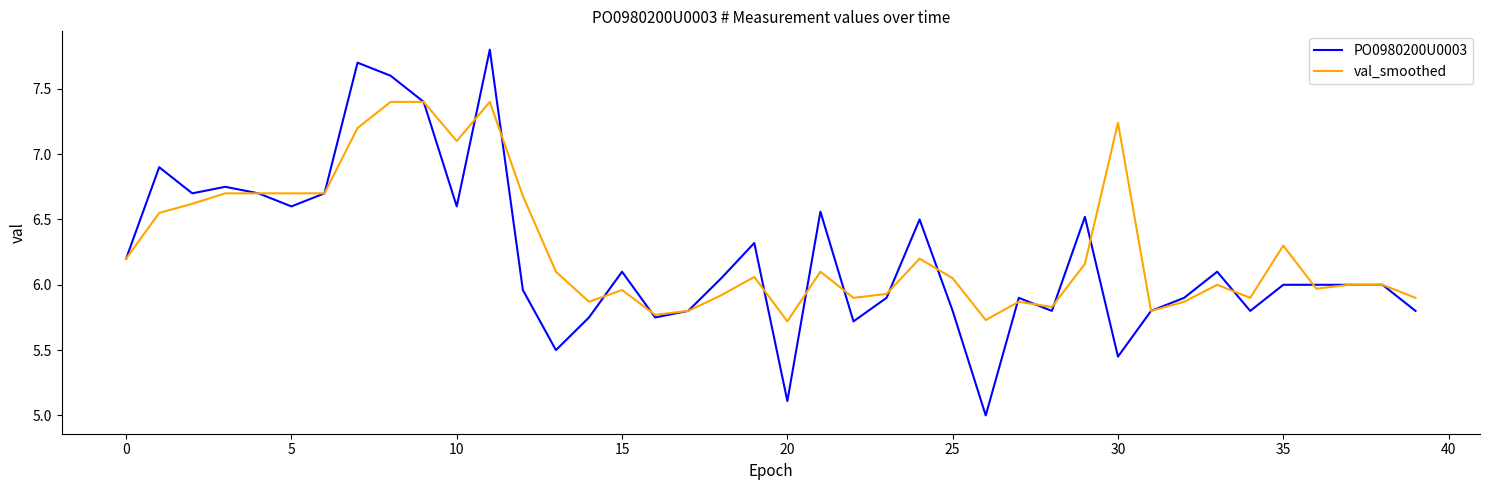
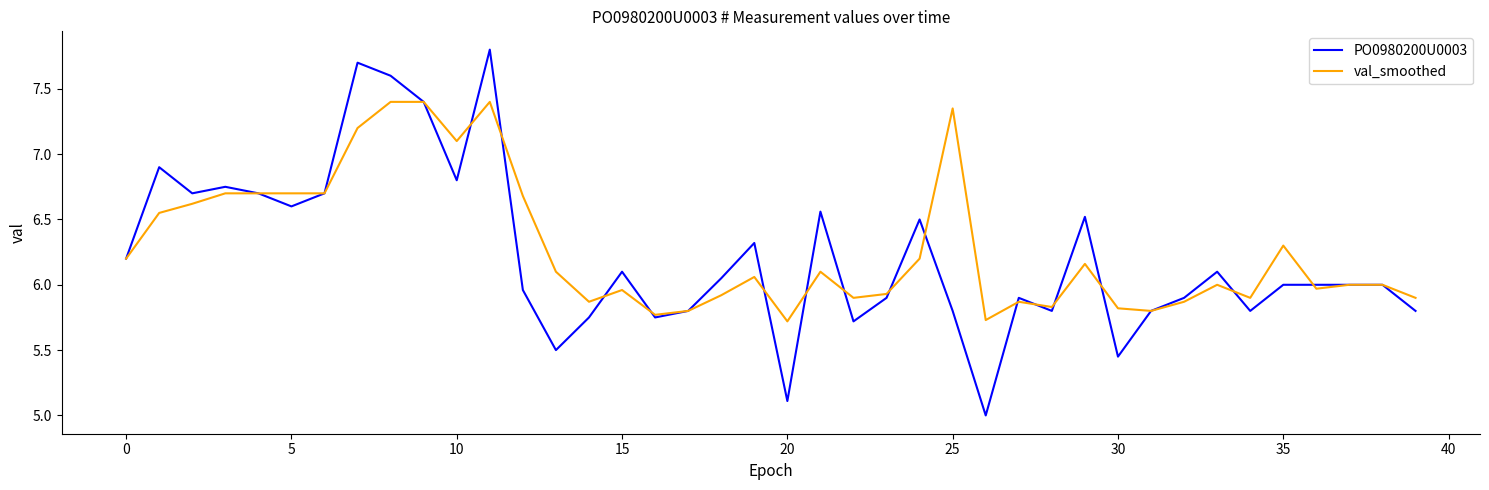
  {
    "PO0980200U0003": {
      "5": 6.6,
-     "10": 6.6,
+     "10": 6.8,
      "15": 6.1,
      "20": 5.1,
      "25": 5.8,
      "30": 5.45,
      "35": 6.0
    },
    "val_smoothed": {
      "5": 6.70,
      "10": 7.10,
      "15": 5.96,
      "20": 5.72,
-     "25": 6.05,
-     "30": 7.24,
+     "25": 7.35,
+     "30": 5.82,
      "35": 6.30
    }
  }
